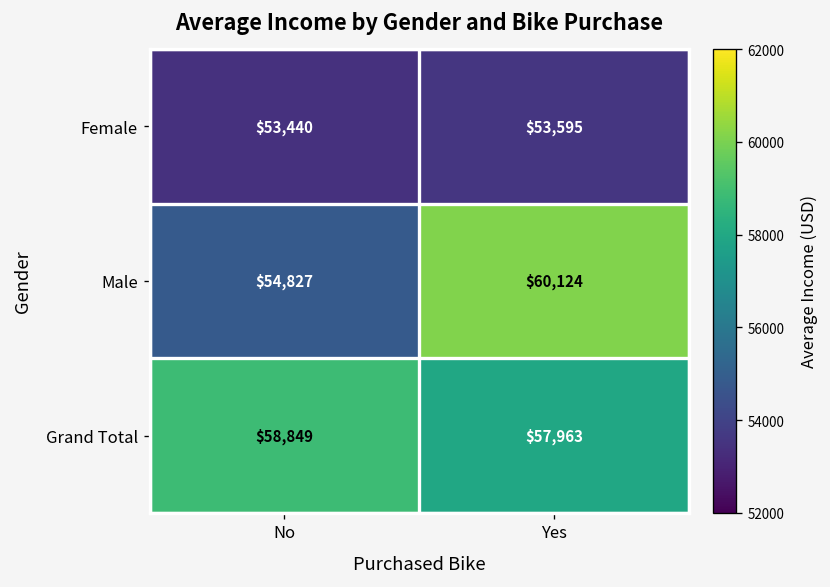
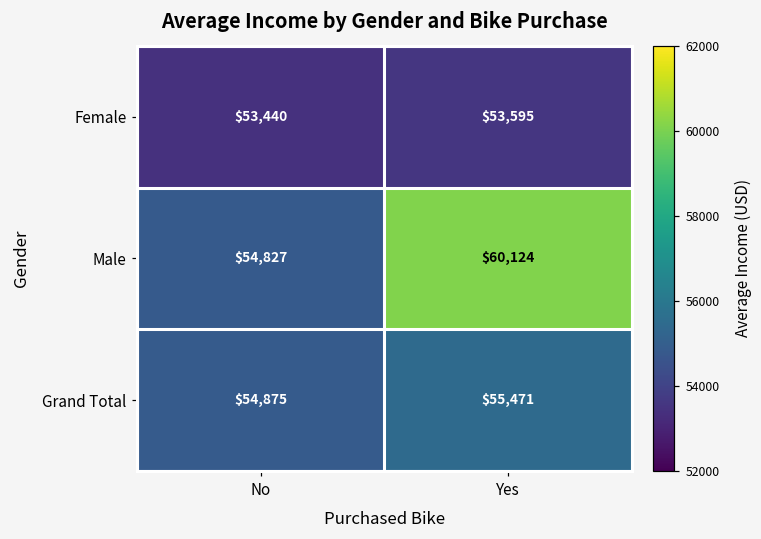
  {
    "Female": {
      "No": "$53,440",
      "Yes": "$53,595"
    },
    "Male": {
      "No": "$54,827",
      "Yes": "$60,124"
    },
    "Grand Total": {
-     "No": "$58,849",
-     "Yes": "$57,963"
+     "No": "$54,875",
+     "Yes": "$55,471"
    }
  }
